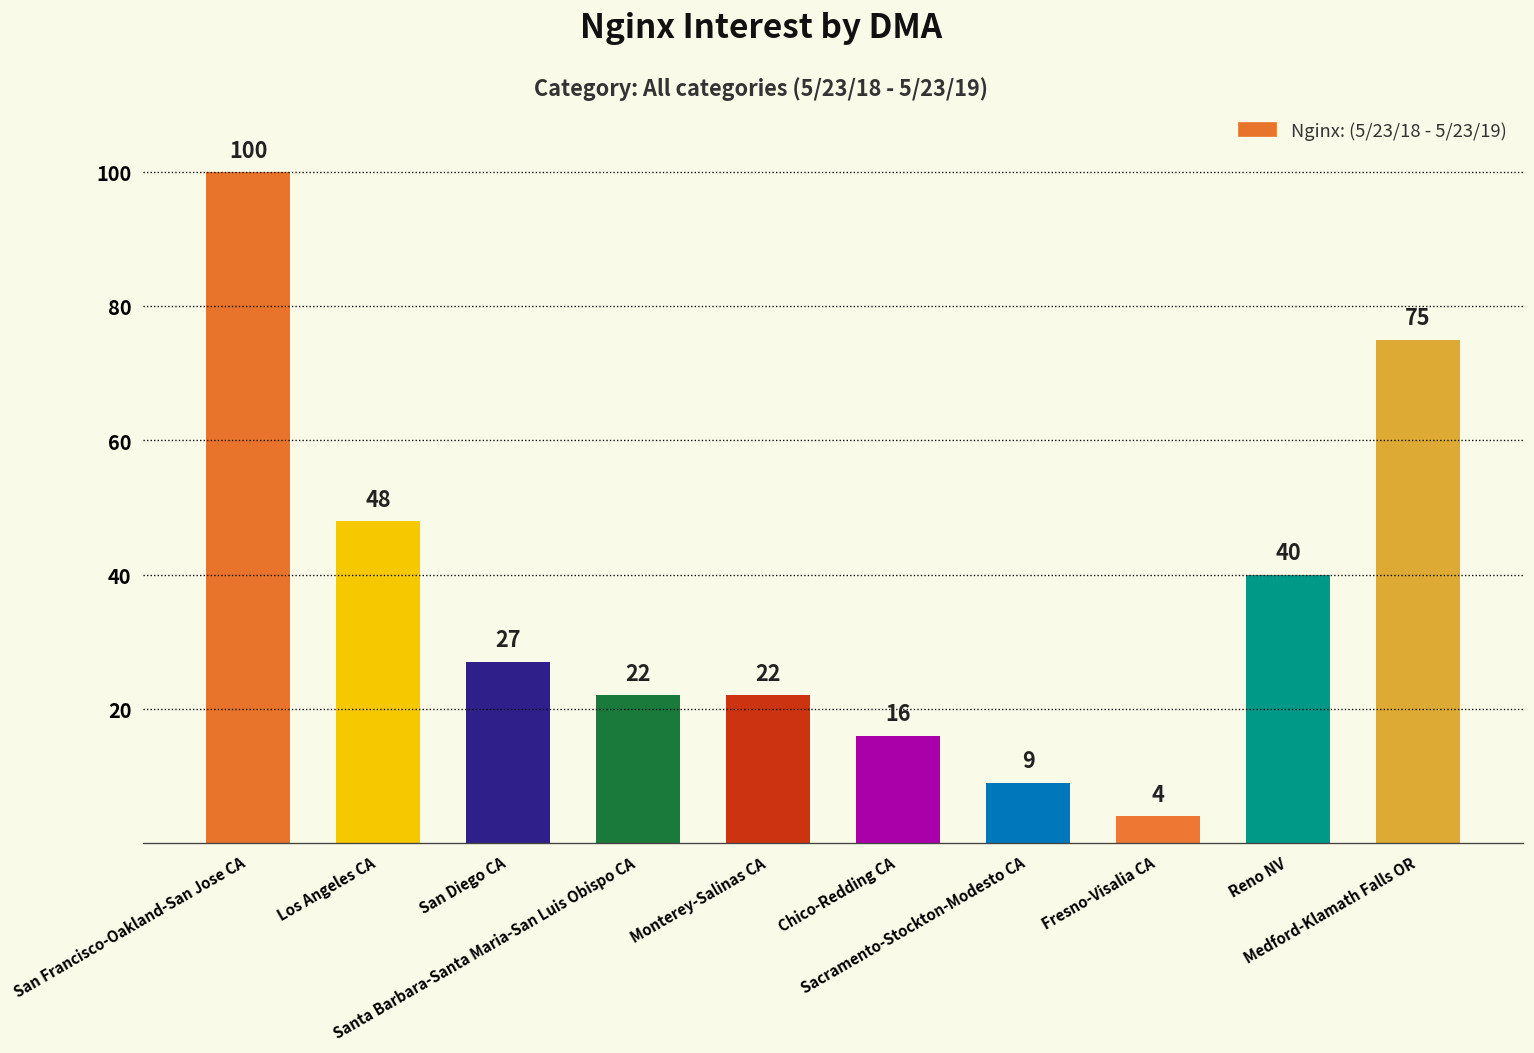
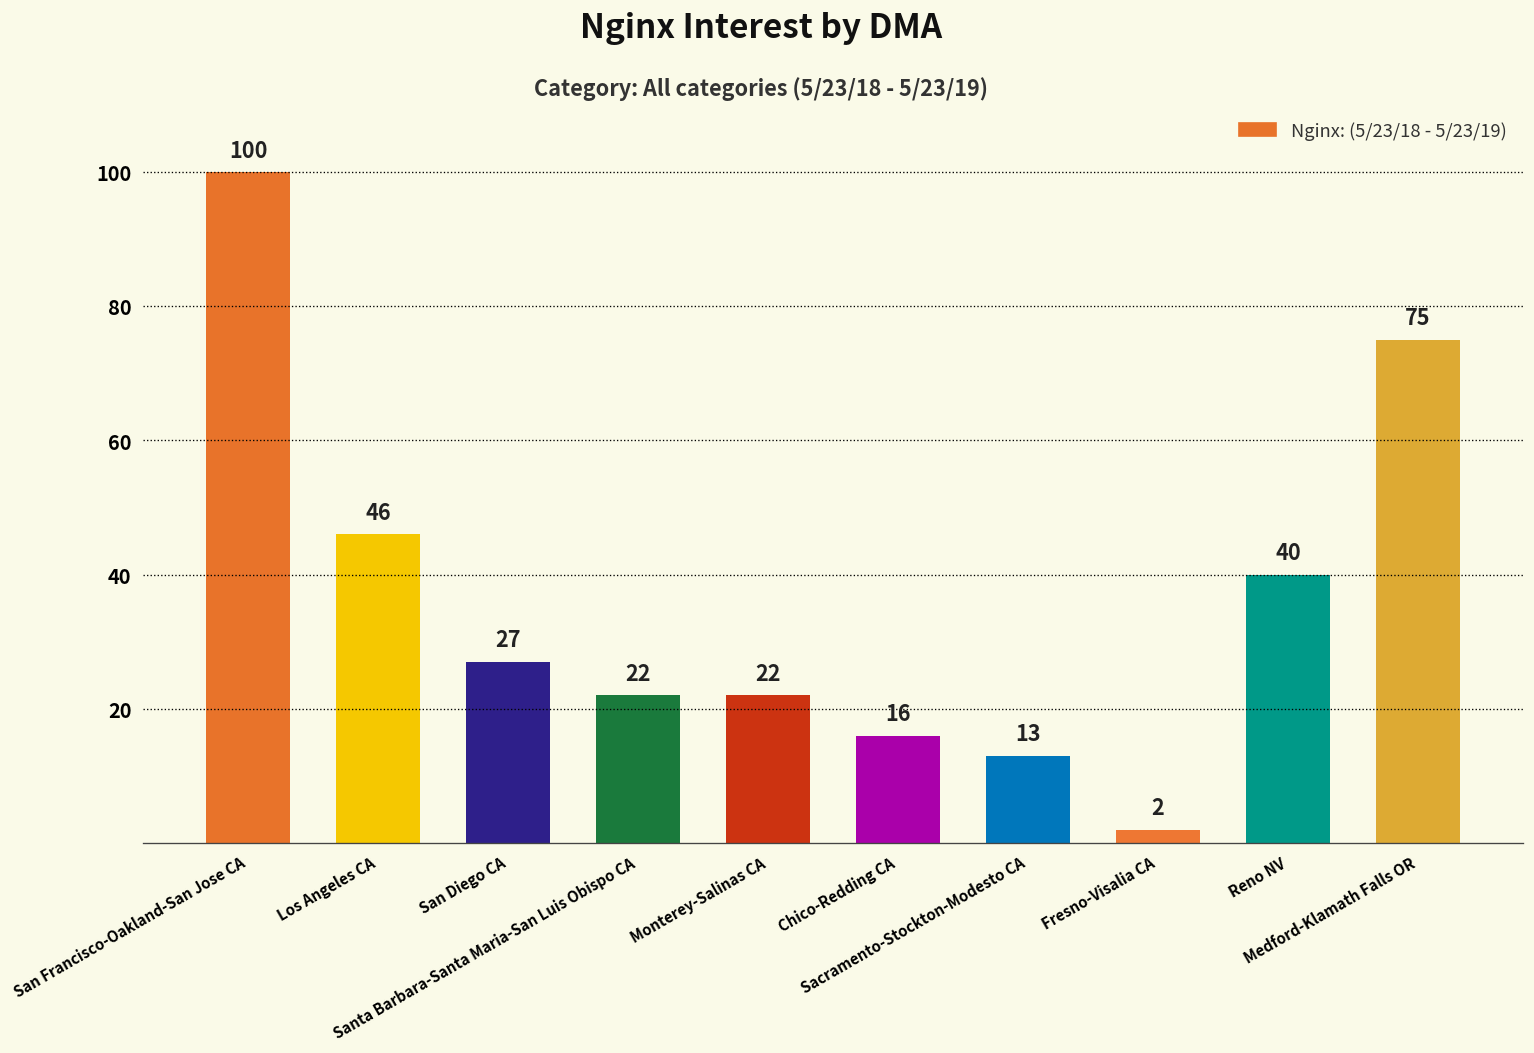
  {
    "San Francisco-Oakland-San Jose CA": 100,
-   "Los Angeles CA": 48,
+   "Los Angeles CA": 46,
    "San Diego CA": 27,
    "Santa Barbara-Santa Maria-San Luis Obispo CA": 22,
    "Monterey-Salinas CA": 22,
    "Chico-Redding CA": 16,
-   "Sacramento-Stockton-Modesto CA": 9,
-   "Fresno-Visalia CA": 4,
+   "Sacramento-Stockton-Modesto CA": 13,
+   "Fresno-Visalia CA": 2,
    "Reno NV": 40,
    "Medford-Klamath Falls OR": 75
  }
